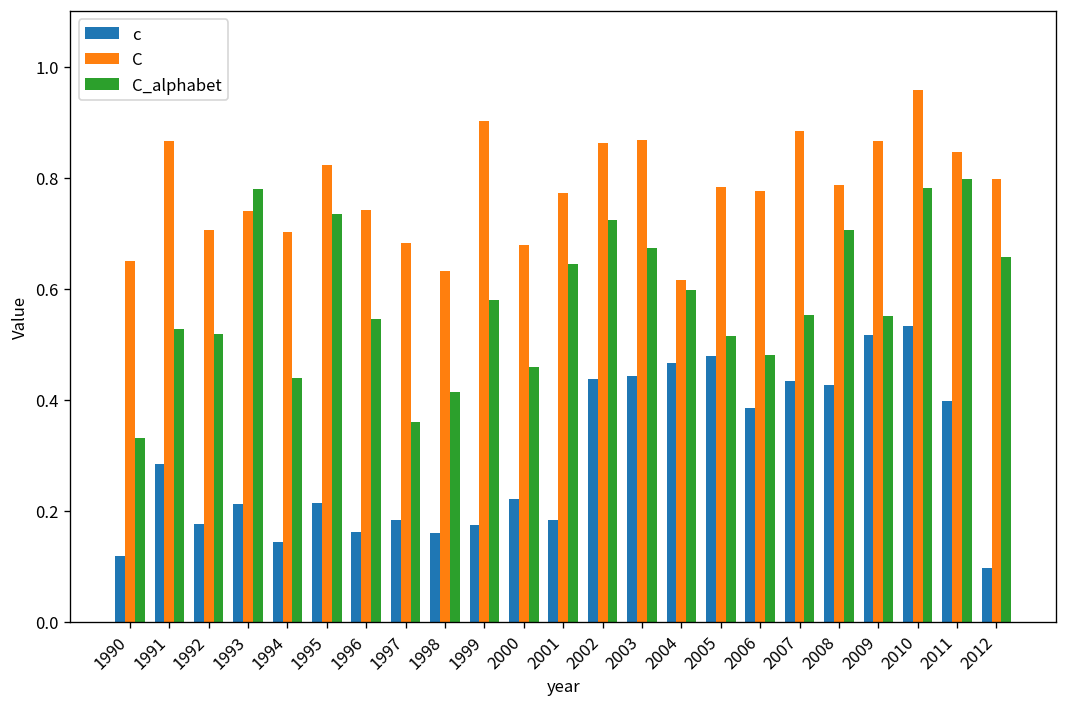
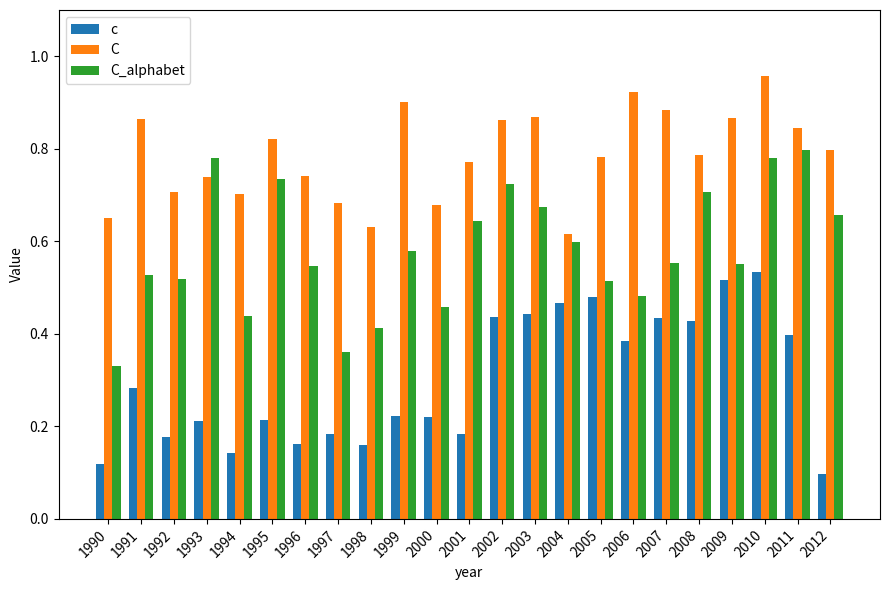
  {
    "c": {
      "1990": 0.12,
      "1991": 0.28,
      "1992": 0.18,
      "1993": 0.21,
      "1994": 0.14,
      "1995": 0.21,
      "1996": 0.16,
      "1997": 0.18,
      "1998": 0.16,
-     "1999": 0.17,
+     "1999": 0.22,
      "2000": 0.22,
      "2001": 0.18,
      "2002": 0.44,
      "2003": 0.44,
      "2004": 0.47,
      "2005": 0.48,
      "2006": 0.39,
      "2007": 0.43,
      "2008": 0.43,
      "2009": 0.52,
      "2010": 0.53,
      "2011": 0.40,
      "2012": 0.10
    },
    "C": {
      "1990": 0.65,
      "1991": 0.87,
      "1992": 0.71,
      "1993": 0.74,
      "1994": 0.70,
      "1995": 0.82,
      "1996": 0.74,
      "1997": 0.68,
      "1998": 0.63,
      "1999": 0.90,
      "2000": 0.68,
      "2001": 0.77,
      "2002": 0.86,
      "2003": 0.87,
      "2004": 0.62,
      "2005": 0.78,
-     "2006": 0.78,
+     "2006": 0.92,
      "2007": 0.88,
      "2008": 0.79,
      "2009": 0.87,
      "2010": 0.96,
      "2011": 0.85,
      "2012": 0.80
    },
    "C_alphabet": {
      "1990": 0.33,
      "1991": 0.53,
      "1992": 0.52,
      "1993": 0.78,
      "1994": 0.44,
      "1995": 0.74,
      "1996": 0.55,
      "1997": 0.36,
      "1998": 0.41,
      "1999": 0.58,
      "2000": 0.46,
      "2001": 0.64,
      "2002": 0.72,
      "2003": 0.67,
      "2004": 0.60,
      "2005": 0.52,
      "2006": 0.48,
      "2007": 0.55,
      "2008": 0.71,
      "2009": 0.55,
      "2010": 0.78,
      "2011": 0.80,
      "2012": 0.66
    }
  }
